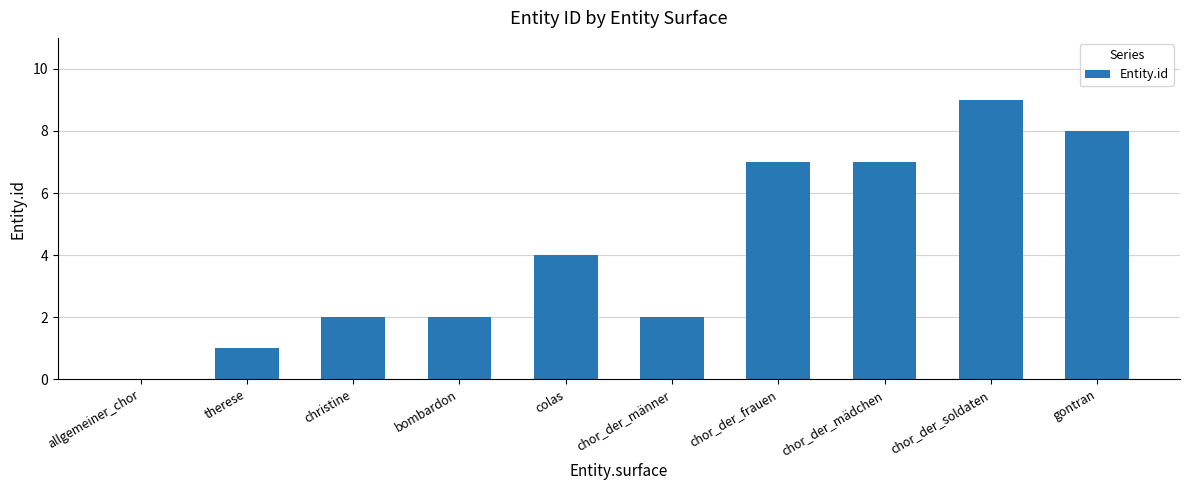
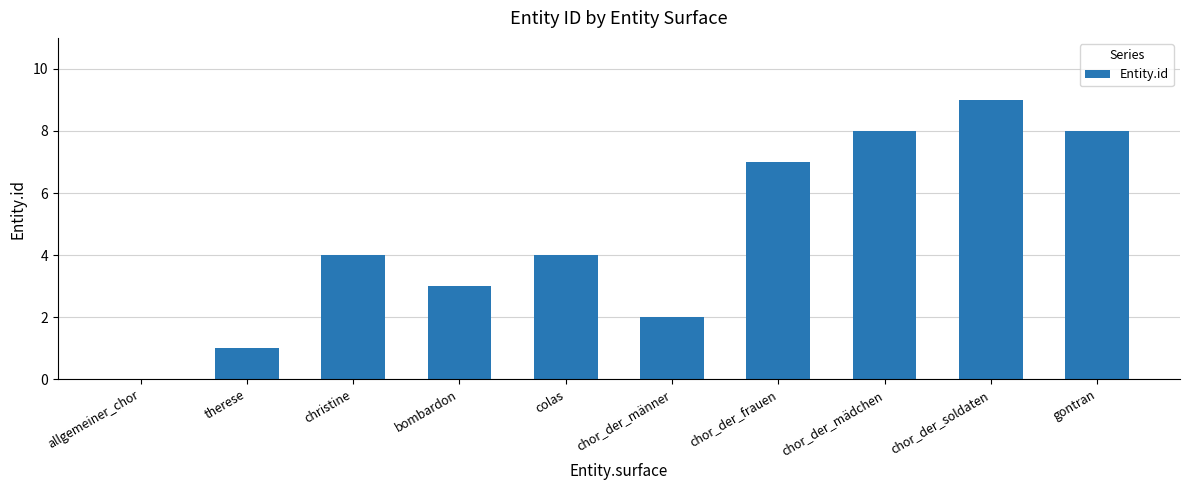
  {
    "allgemeiner_chor": 0,
    "therese": 1,
-   "christine": 2,
-   "bombardon": 2,
+   "christine": 4,
+   "bombardon": 3,
    "colas": 4,
    "chor_der_männer": 2,
    "chor_der_frauen": 7,
-   "chor_der_mädchen": 7,
+   "chor_der_mädchen": 8,
    "chor_der_soldaten": 9,
    "gontran": 8
  }
